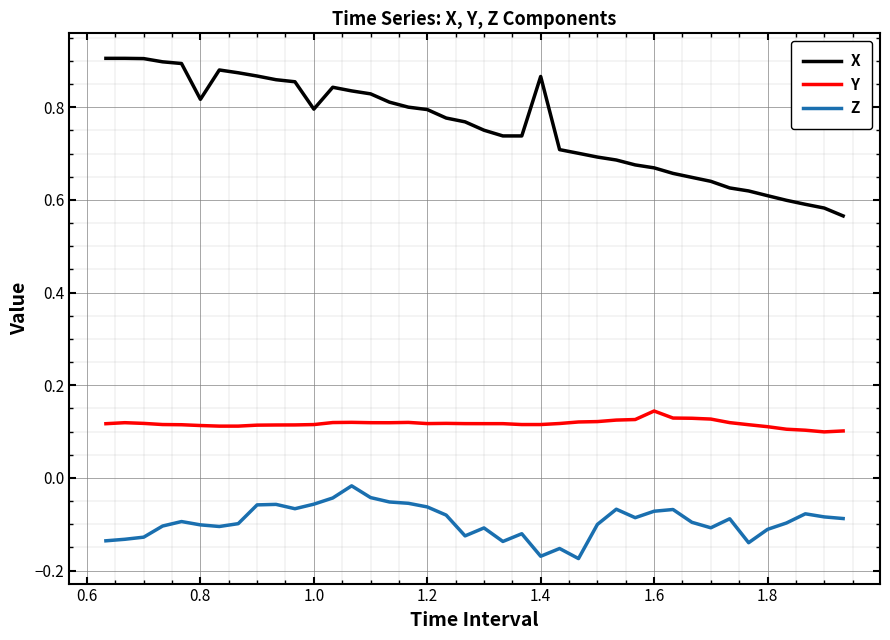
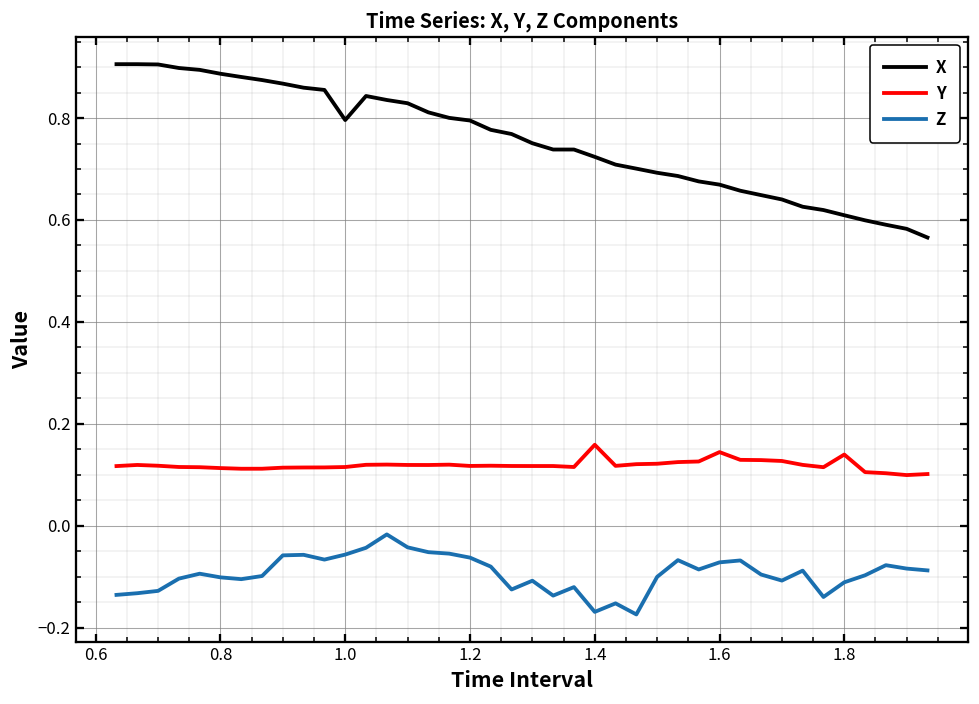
  {
    "X": {
-     "0.8": 0.82,
+     "0.8": 0.89,
      "1.0": 0.80,
      "1.2": 0.80,
-     "1.4": 0.87,
+     "1.4": 0.72,
      "1.6": 0.67,
      "1.8": 0.61
    },
    "Y": {
      "0.8": 0.11,
      "1.0": 0.12,
      "1.2": 0.12,
-     "1.4": 0.12,
+     "1.4": 0.16,
      "1.6": 0.14,
-     "1.8": 0.11
+     "1.8": 0.14
    },
    "Z": {
      "0.8": -0.10,
      "1.0": -0.06,
      "1.2": -0.06,
      "1.4": -0.17,
      "1.6": -0.07,
      "1.8": -0.11
    }
  }
